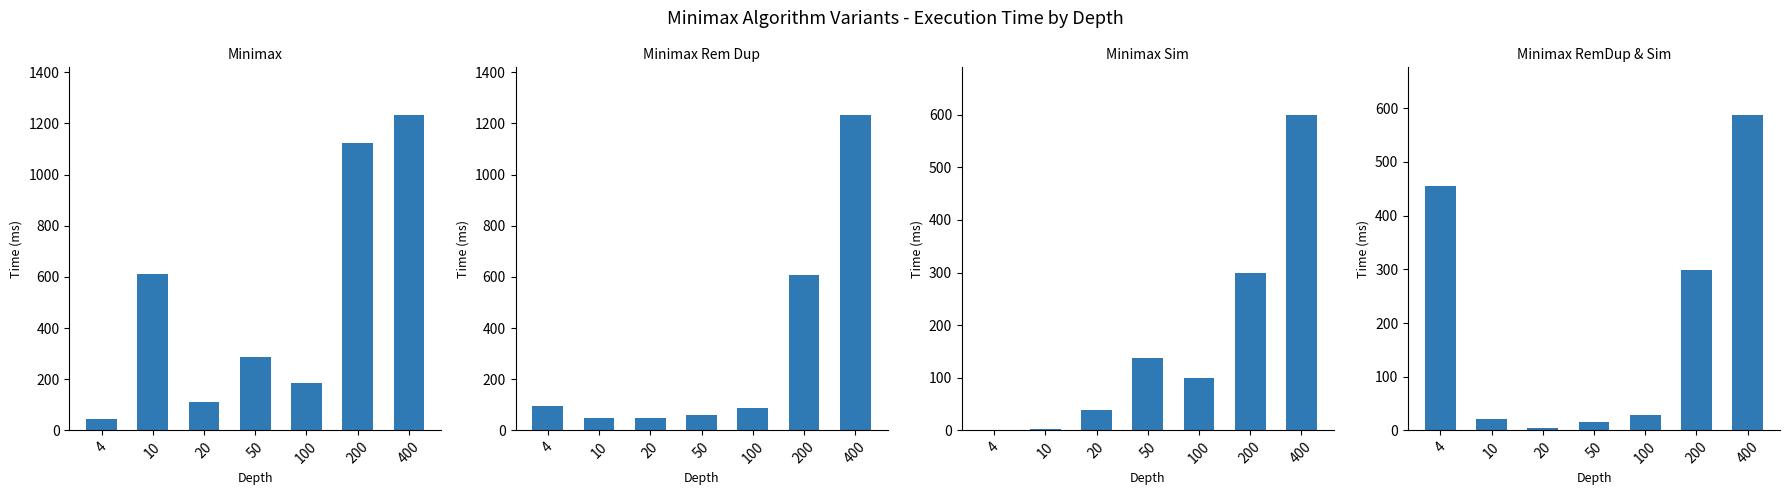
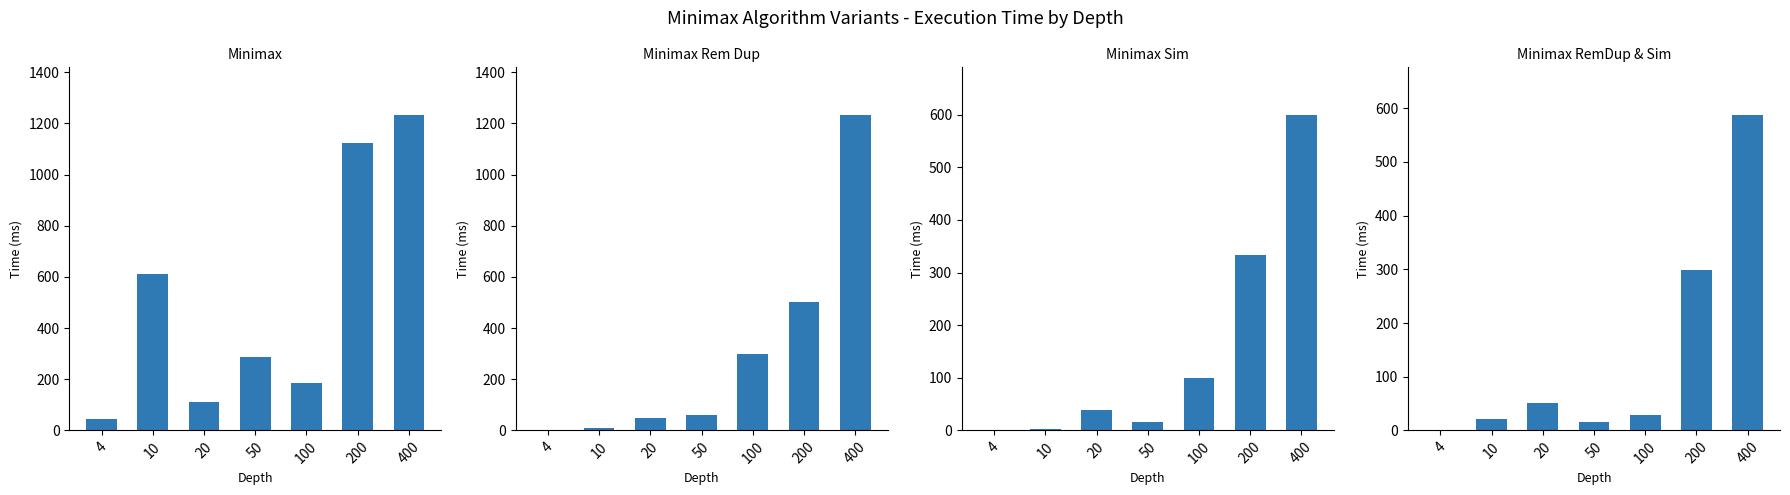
  {
    "Minimax": {
      "4": 40,
      "10": 610,
      "20": 110,
      "50": 290,
      "100": 190,
      "200": 1130,
      "400": 1230
    },
    "Minimax Rem Dup": {
-     "4": 100,
-     "10": 50,
+     "4": 0,
+     "10": 10,
      "20": 50,
      "50": 60,
-     "100": 90,
-     "200": 610,
+     "100": 300,
+     "200": 500,
      "400": 1230
    },
    "Minimax Sim": {
      "20": 40,
-     "50": 140,
+     "50": 20,
      "100": 100,
-     "200": 300,
+     "200": 330,
      "400": 600
    },
    "Minimax RemDup & Sim": {
-     "4": 460,
+     "4": 0,
      "10": 20,
-     "20": 0,
+     "20": 50,
      "50": 20,
      "100": 30,
      "200": 300,
      "400": 590
    }
  }
